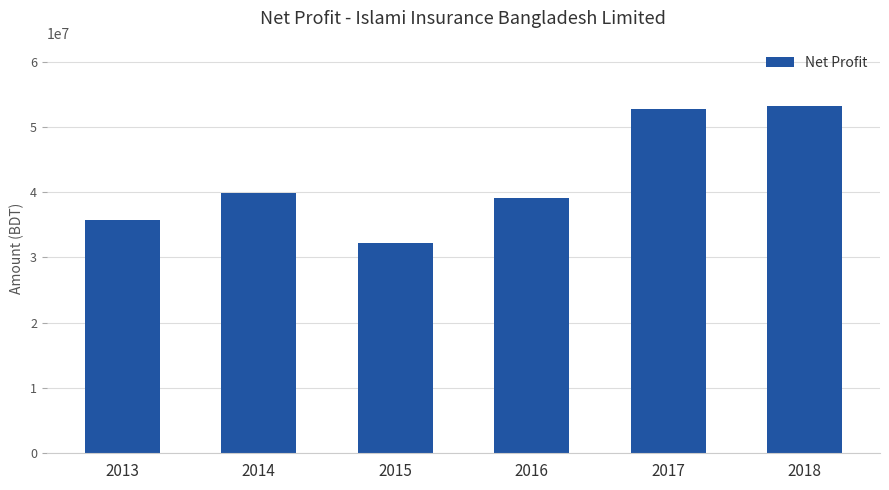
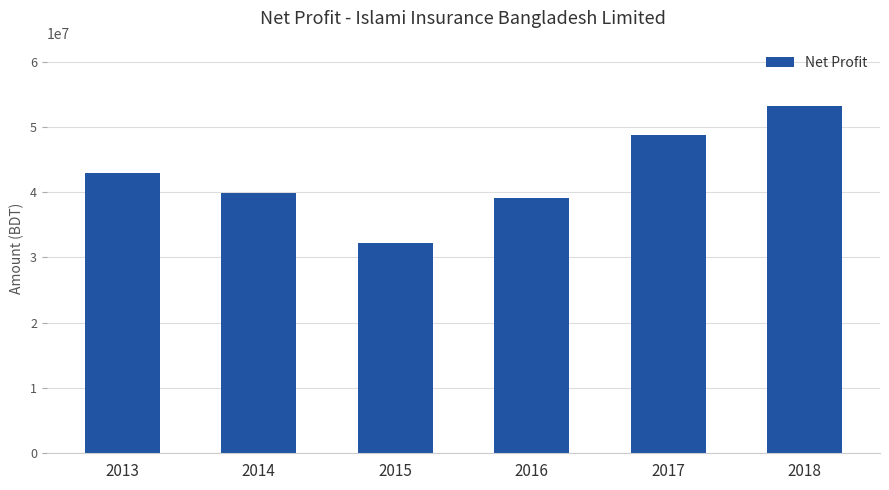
  {
-   "2013": 36000000,
+   "2013": 43000000,
    "2014": 40000000,
    "2015": 32000000,
    "2016": 39000000,
-   "2017": 53000000,
+   "2017": 49000000,
    "2018": 53000000
  }
